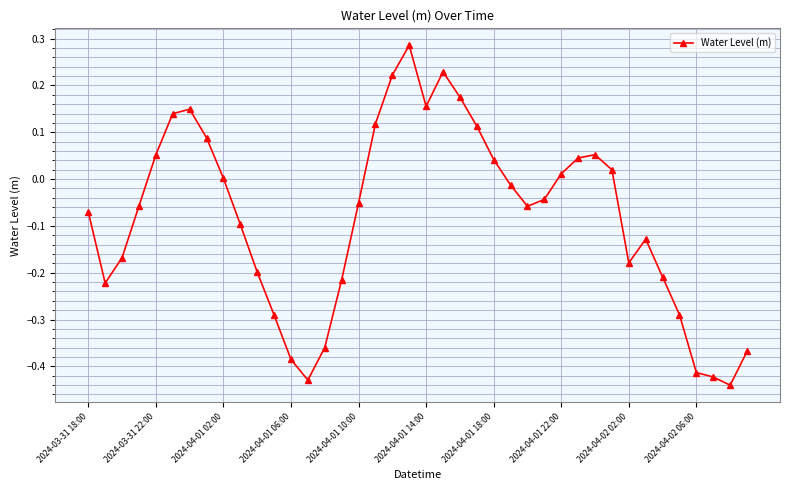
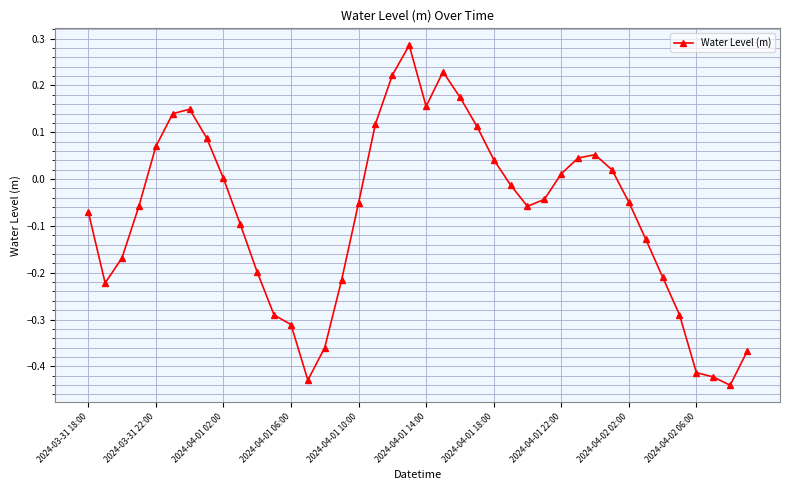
  {
    "2024-03-31 18:00": -0.07,
-   "2024-03-31 22:00": 0.05,
+   "2024-03-31 22:00": 0.07,
    "2024-04-01 02:00": 0.00,
-   "2024-04-01 06:00": -0.39,
+   "2024-04-01 06:00": -0.31,
    "2024-04-01 10:00": -0.05,
    "2024-04-01 14:00": 0.16,
    "2024-04-01 18:00": 0.04,
    "2024-04-01 22:00": 0.01,
-   "2024-04-02 02:00": -0.18,
+   "2024-04-02 02:00": -0.05,
    "2024-04-02 06:00": -0.41
  }
